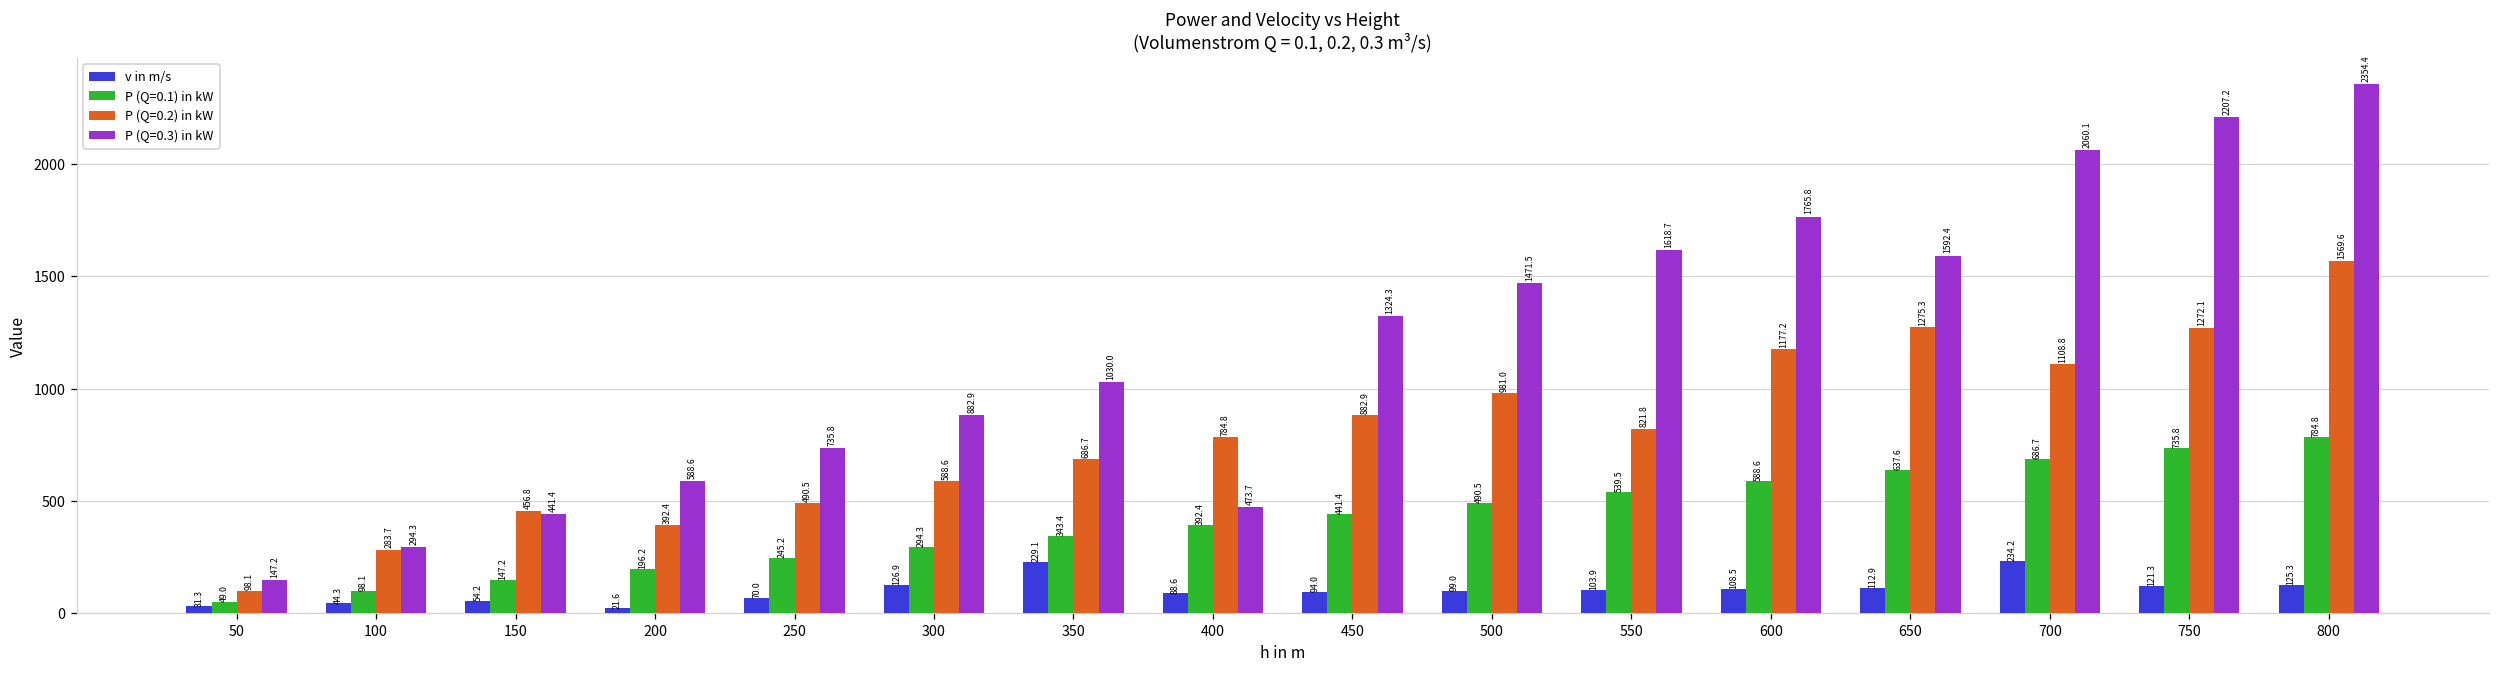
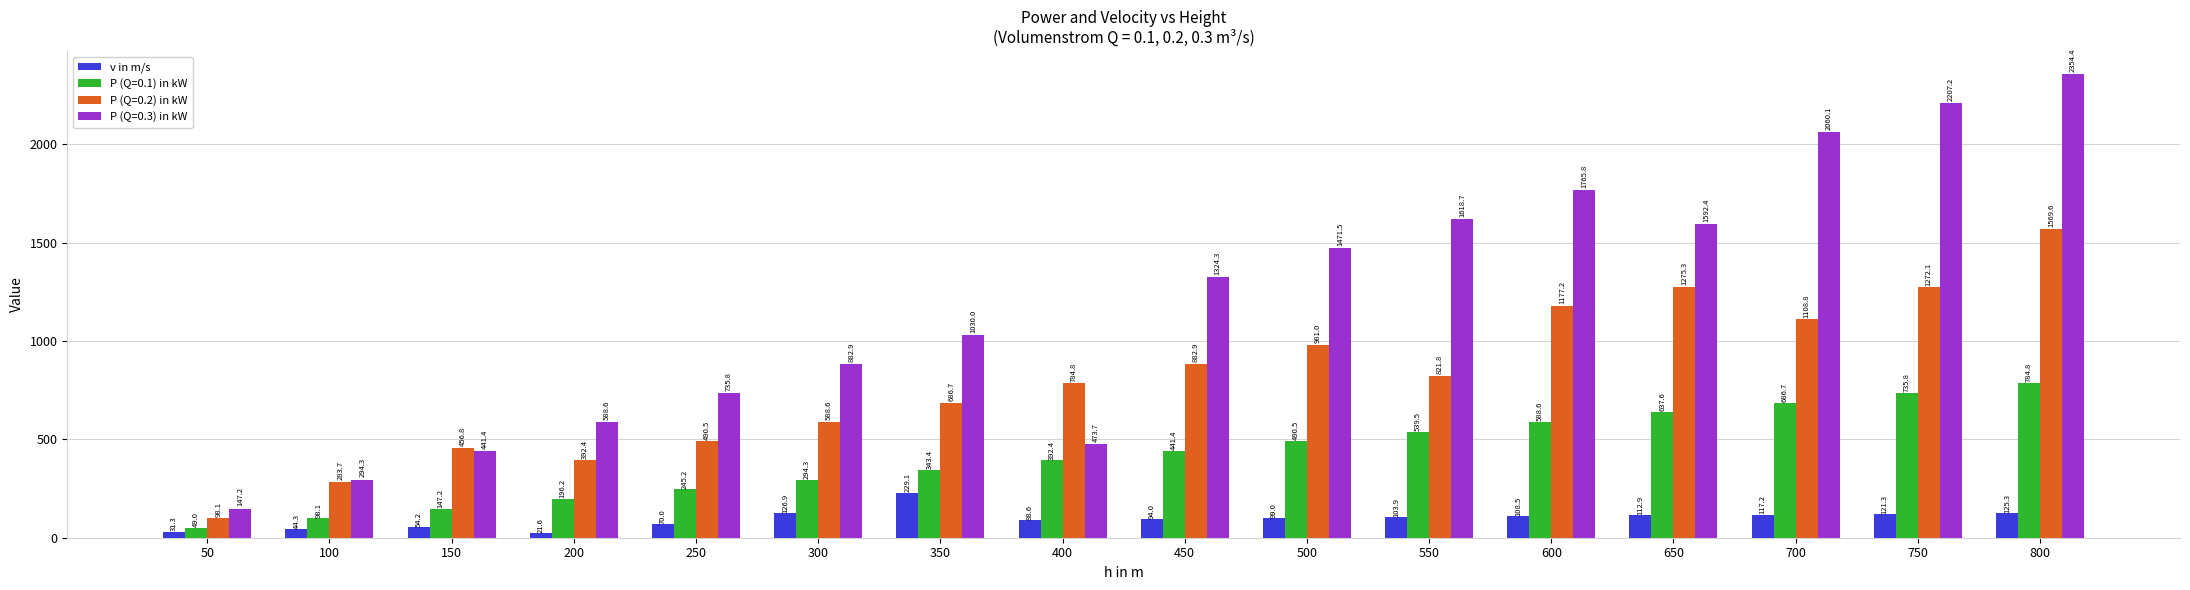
  {
    "v in m/s": {
      "50": 31.3,
      "100": 44.3,
      "150": 54.2,
      "200": 21.6,
      "250": 70.0,
      "300": 126.9,
      "350": 229.1,
      "400": 88.6,
      "450": 94.0,
      "500": 99.0,
      "550": 103.9,
      "600": 108.5,
      "650": 112.9,
-     "700": 234.2,
+     "700": 117.2,
      "750": 121.3,
      "800": 125.3
    },
    "P (Q=0.1) in kW": {
      "50": 49.0,
      "100": 98.1,
      "150": 147.2,
      "200": 196.2,
      "250": 245.2,
      "300": 294.3,
      "350": 343.4,
      "400": 392.4,
      "450": 441.4,
      "500": 490.5,
      "550": 539.5,
      "600": 588.6,
      "650": 637.6,
      "700": 686.7,
      "750": 735.8,
      "800": 784.8
    },
    "P (Q=0.2) in kW": {
      "50": 98.1,
      "100": 283.7,
      "150": 456.8,
      "200": 392.4,
      "250": 490.5,
      "300": 588.6,
      "350": 686.7,
      "400": 784.8,
      "450": 882.9,
      "500": 981.0,
      "550": 821.8,
      "600": 1177.2,
      "650": 1275.3,
      "700": 1108.8,
      "750": 1272.1,
      "800": 1569.6
    },
    "P (Q=0.3) in kW": {
      "50": 147.2,
      "100": 294.3,
      "150": 441.4,
      "200": 588.6,
      "250": 735.8,
      "300": 882.9,
      "350": 1030.0,
      "400": 473.7,
      "450": 1324.3,
      "500": 1471.5,
      "550": 1618.7,
      "600": 1765.8,
      "650": 1592.4,
      "700": 2060.1,
      "750": 2207.2,
      "800": 2354.4
    }
  }
